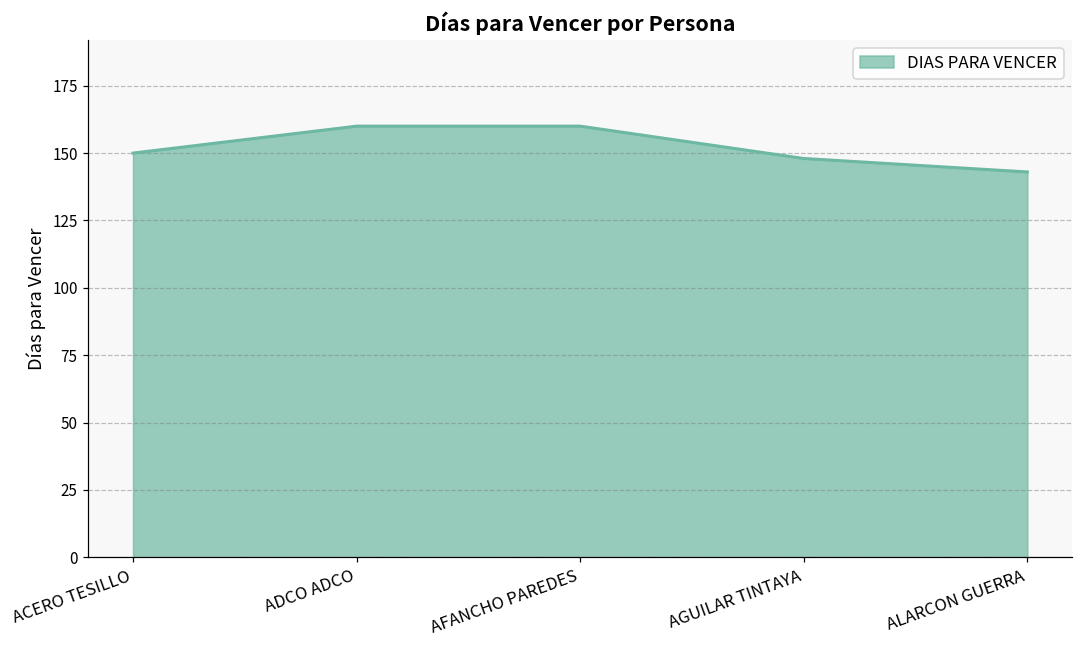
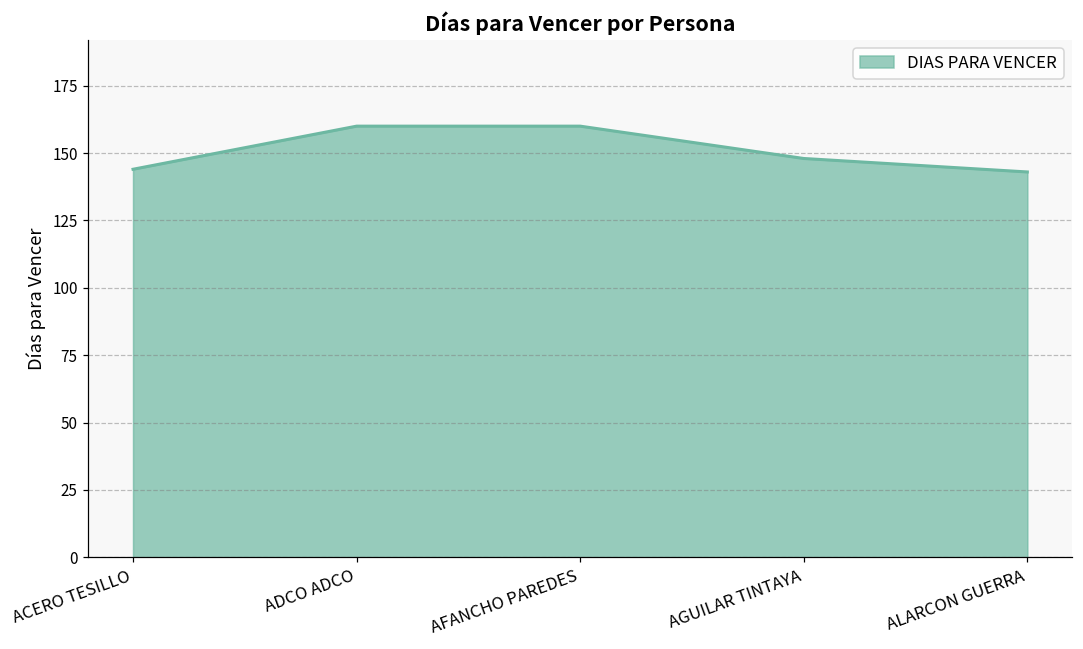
  {
-   "ACERO TESILLO": 150,
+   "ACERO TESILLO": 144,
    "ADCO ADCO": 160,
    "AFANCHO PAREDES": 160,
    "AGUILAR TINTAYA": 148,
    "ALARCON GUERRA": 143
  }
